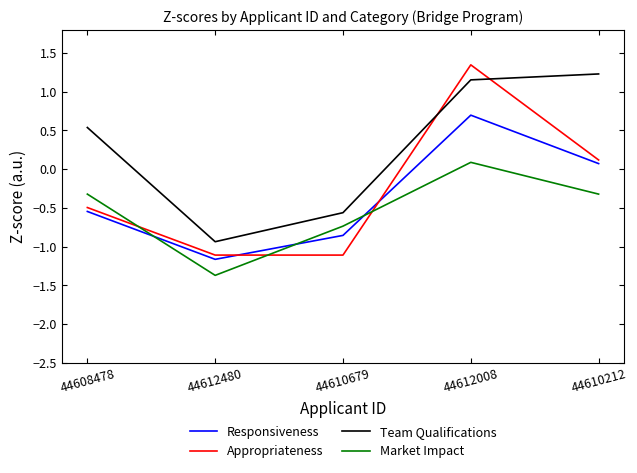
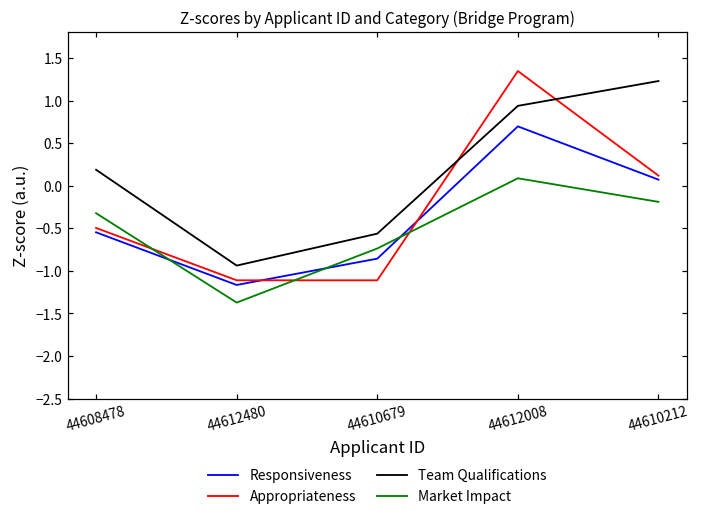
  {
    "Responsiveness": {
      "44608478": -0.5,
      "44612480": -1.2,
      "44610679": -0.9,
      "44612008": 0.7,
      "44610212": 0.1
    },
    "Appropriateness": {
      "44608478": -0.5,
      "44612480": -1.1,
      "44610679": -1.1,
      "44612008": 1.3,
      "44610212": 0.1
    },
    "Team Qualifications": {
-     "44608478": 0.5,
+     "44608478": 0.2,
      "44612480": -0.9,
      "44610679": -0.6,
-     "44612008": 1.2,
+     "44612008": 0.9,
      "44610212": 1.2
    },
    "Market Impact": {
      "44608478": -0.3,
      "44612480": -1.4,
      "44610679": -0.7,
      "44612008": 0.1,
-     "44610212": -0.3
+     "44610212": -0.2
    }
  }
